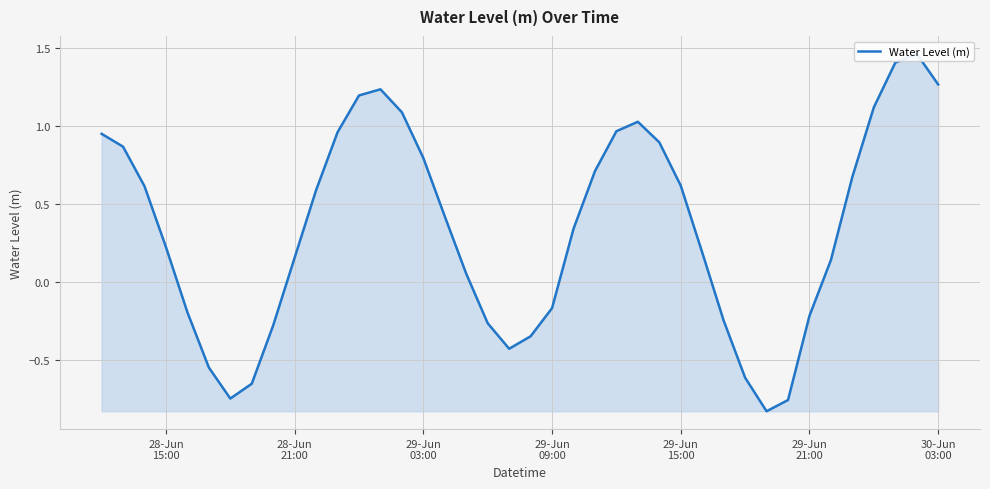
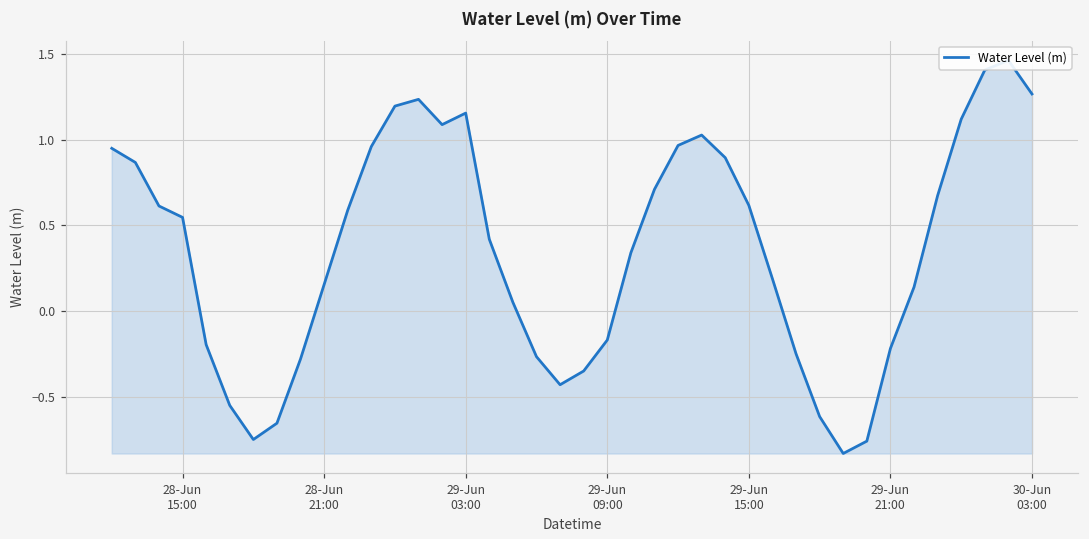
  {
-   "28-Jun 15:00": 0.22,
+   "28-Jun 15:00": 0.55,
    "28-Jun 21:00": 0.16,
-   "29-Jun 03:00": 0.79,
+   "29-Jun 03:00": 1.15,
    "29-Jun 09:00": -0.17,
    "29-Jun 15:00": 0.62,
    "29-Jun 21:00": -0.22,
    "30-Jun 03:00": 1.27
  }
